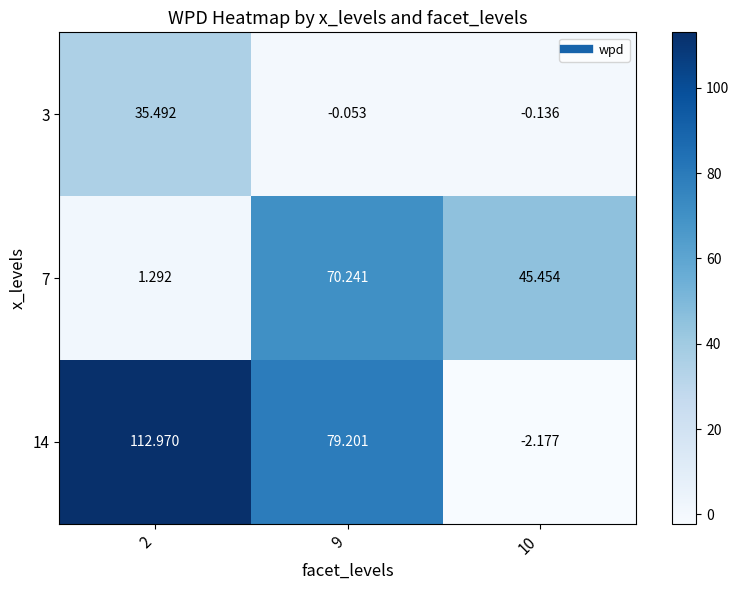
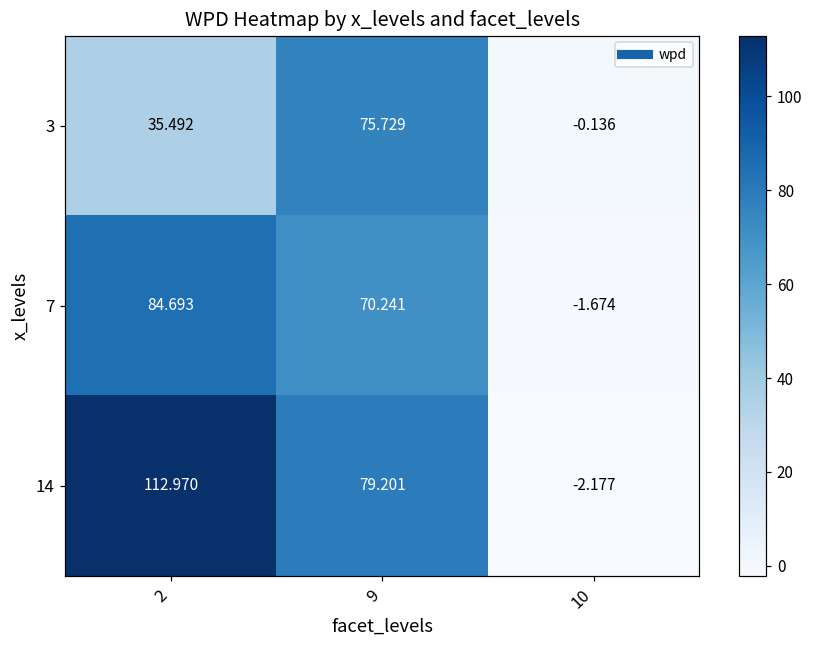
  {
    "3": {
      "2": 35.492,
-     "9": -0.053,
+     "9": 75.729,
      "10": -0.136
    },
    "7": {
-     "2": 1.292,
+     "2": 84.693,
      "9": 70.241,
-     "10": 45.454
+     "10": -1.674
    },
    "14": {
      "2": 112.970,
      "9": 79.201,
      "10": -2.177
    }
  }
